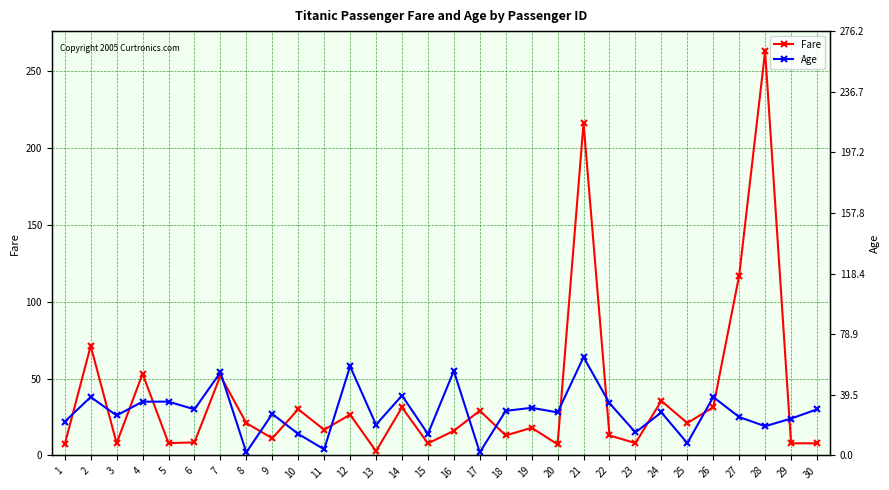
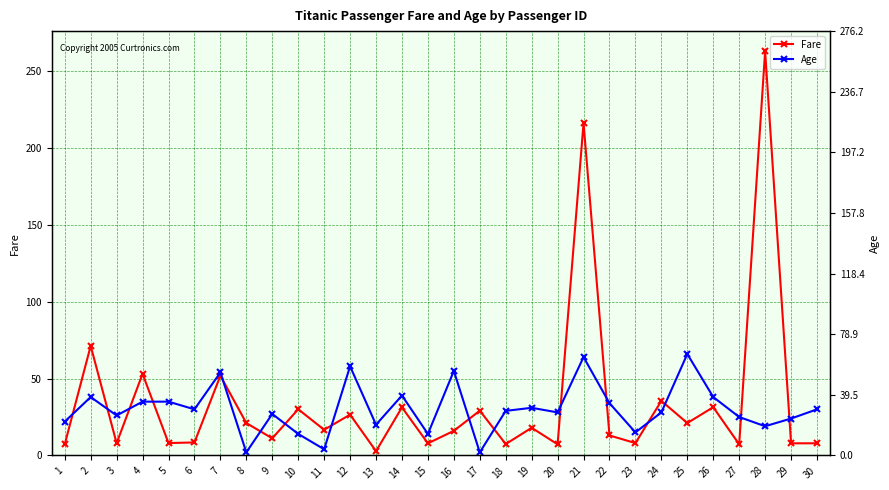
  {
    "Fare": {
      "1": 7,
      "2": 71,
      "3": 8,
      "4": 53,
      "5": 8,
      "6": 8,
      "7": 52,
      "8": 21,
      "9": 11,
      "10": 30,
      "11": 17,
      "12": 27,
      "13": 3,
      "14": 31,
      "15": 8,
      "16": 16,
      "17": 29,
-     "18": 13,
+     "18": 7,
      "19": 18,
      "20": 7,
      "21": 216,
      "22": 13,
      "23": 8,
      "24": 36,
      "25": 21,
      "26": 31,
-     "27": 117,
+     "27": 7,
      "28": 263,
      "29": 8,
      "30": 8
    },
    "Age": {
      "1": 22,
      "2": 38,
      "3": 26,
      "4": 35,
      "5": 35,
      "6": 30,
      "7": 54,
      "8": 2,
      "9": 27,
      "10": 14,
      "11": 4,
      "12": 58,
      "13": 20,
      "14": 39,
      "15": 14,
      "16": 55,
      "17": 2,
      "18": 29,
      "19": 31,
      "20": 28,
      "21": 64,
      "22": 34,
      "23": 15,
      "24": 28,
-     "25": 8,
+     "25": 66,
      "26": 38,
      "27": 25,
      "28": 19,
      "29": 24,
      "30": 30
    }
  }
